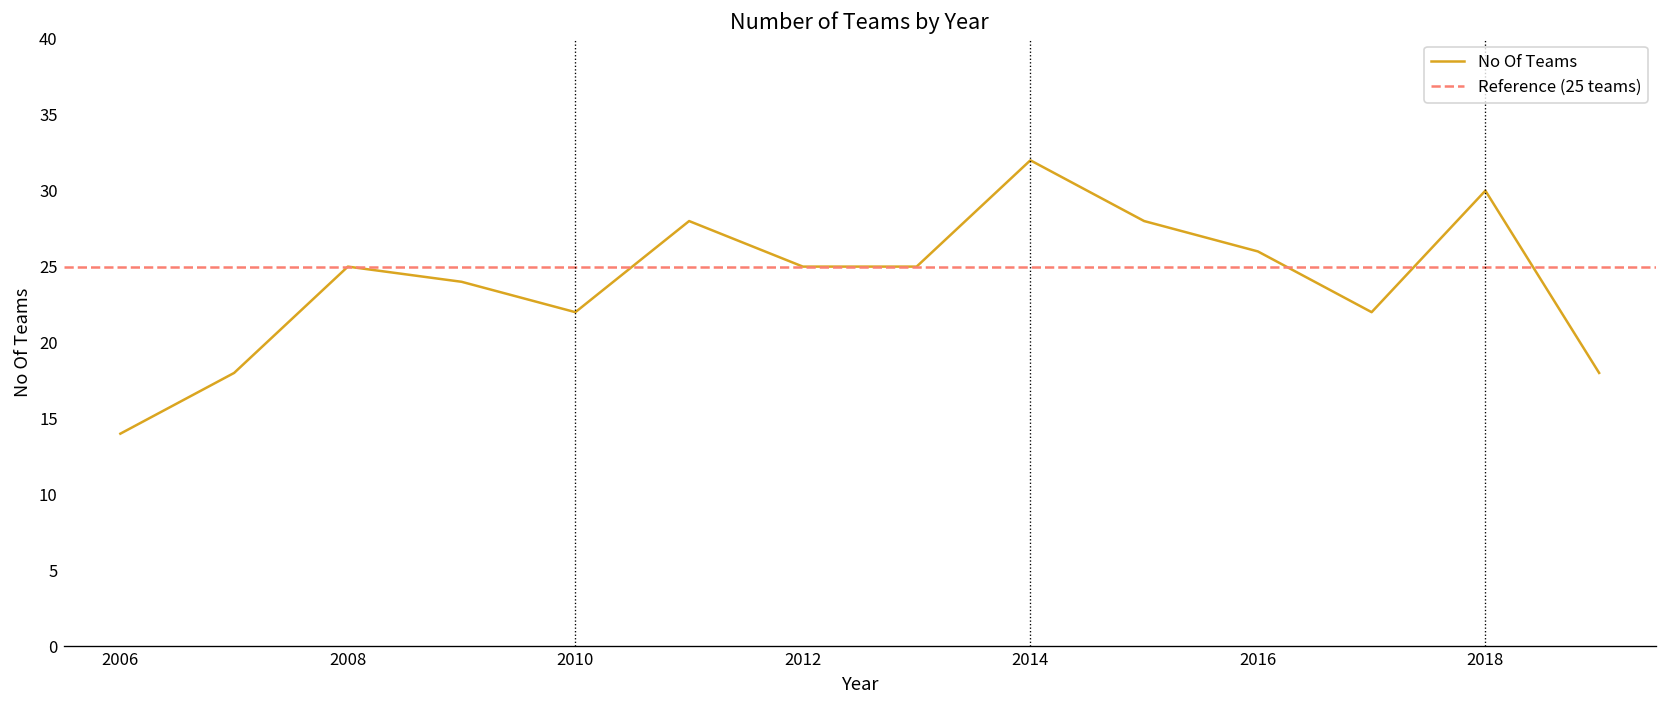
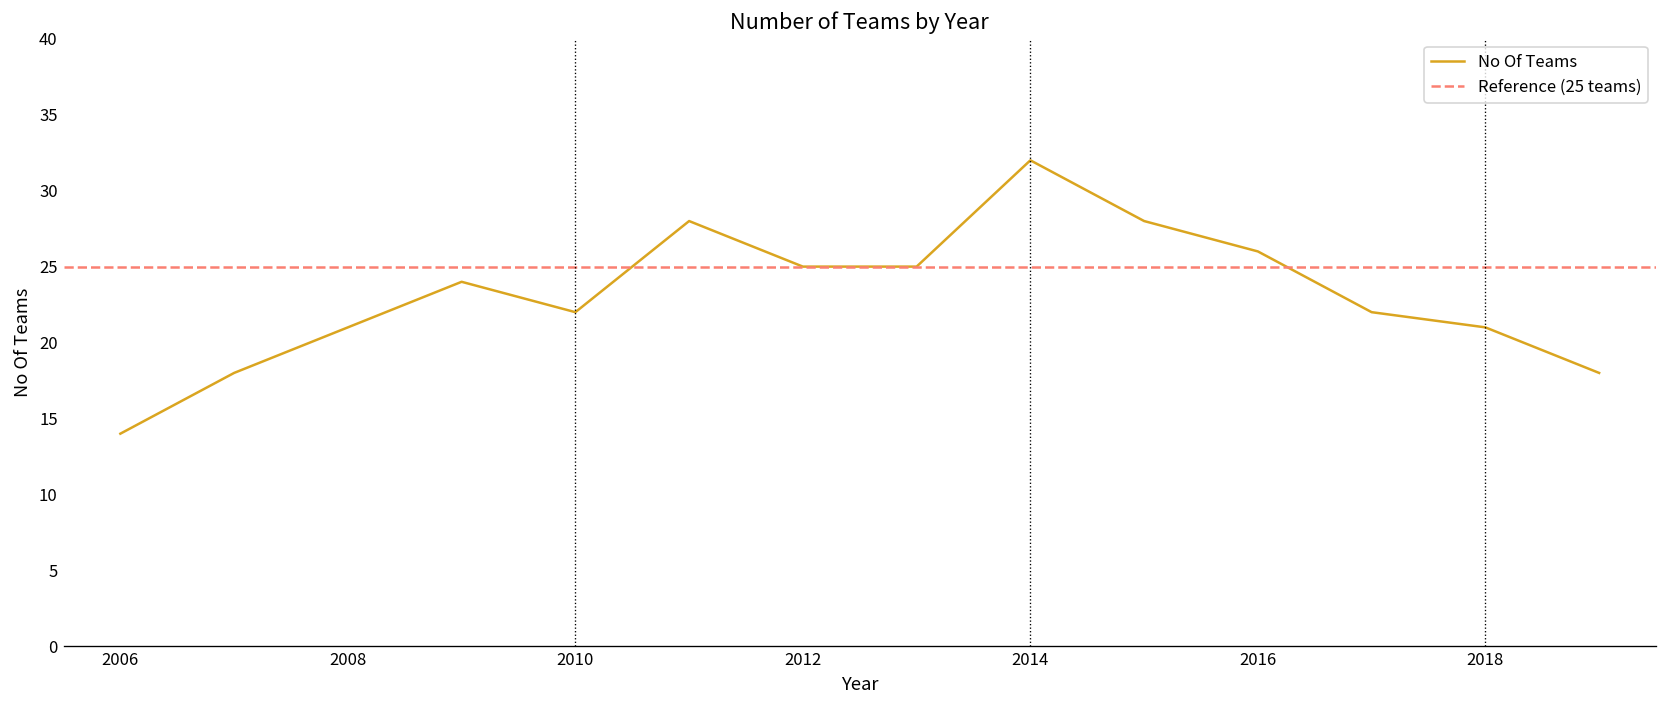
  {
    "2006": 14,
-   "2008": 25,
+   "2008": 21,
    "2010": 22,
    "2012": 25,
    "2014": 32,
    "2016": 26,
-   "2018": 30
+   "2018": 21
  }
